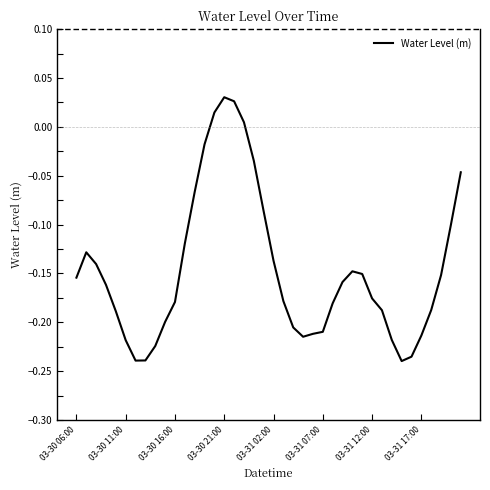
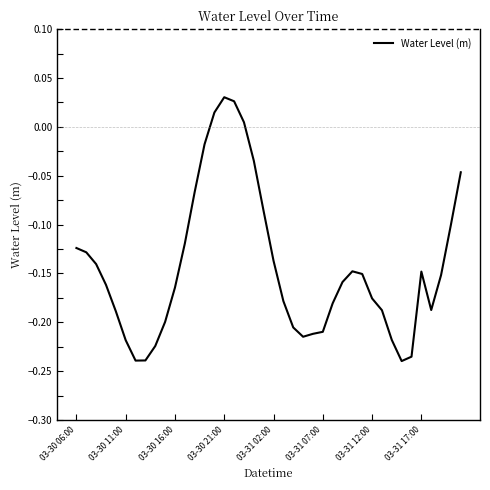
  {
-   "03-30 06:00": -0.15,
+   "03-30 06:00": -0.12,
    "03-30 11:00": -0.22,
-   "03-30 16:00": -0.18,
+   "03-30 16:00": -0.16,
    "03-30 21:00": 0.03,
    "03-31 02:00": -0.14,
    "03-31 07:00": -0.21,
    "03-31 12:00": -0.18,
-   "03-31 17:00": -0.21
+   "03-31 17:00": -0.15
  }
